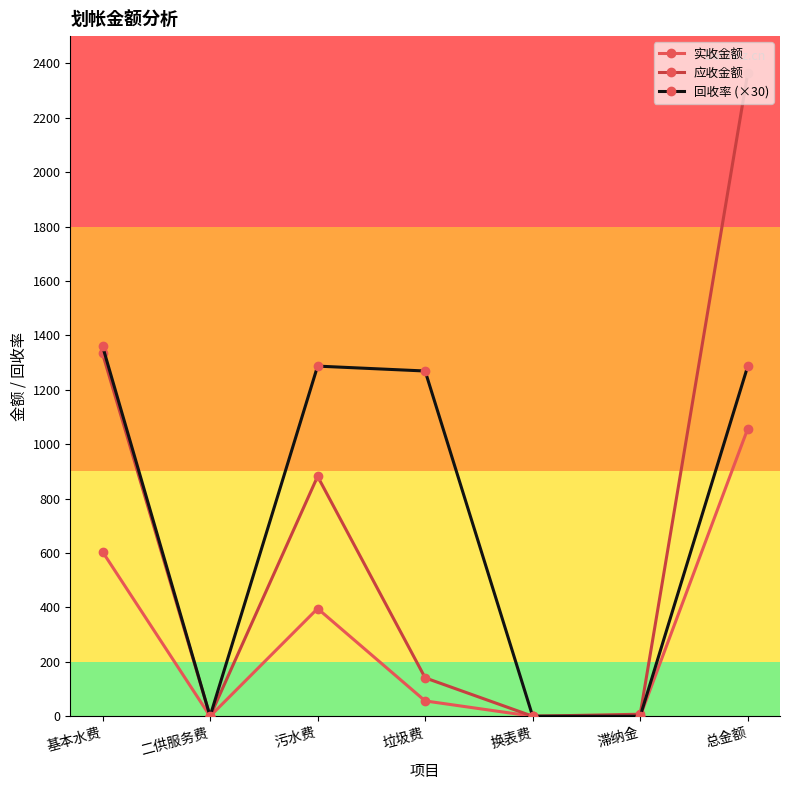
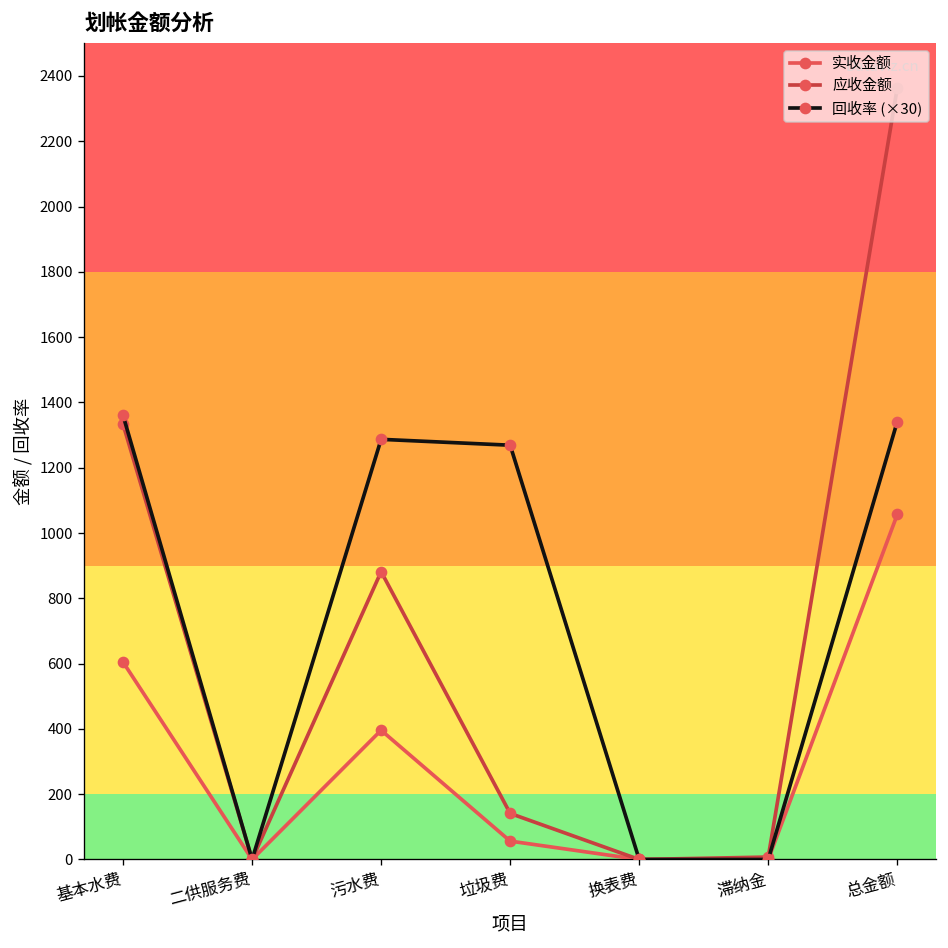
  {
    "回收率 (×30)": {
      "基本水费": 1360,
      "污水费": 1290,
      "垃圾费": 1270,
-     "总金额": 1290
+     "总金额": 1340
    }
  }
